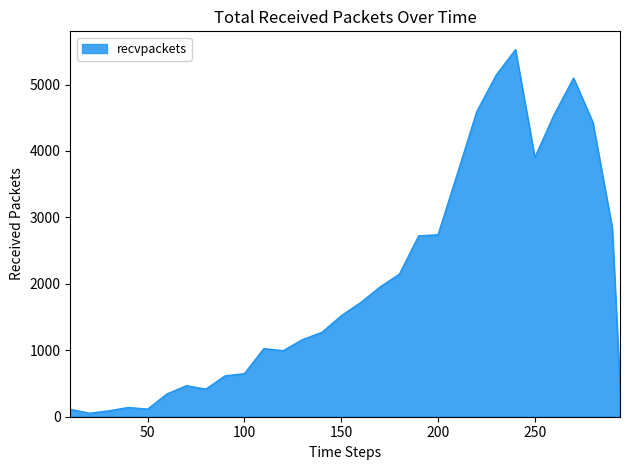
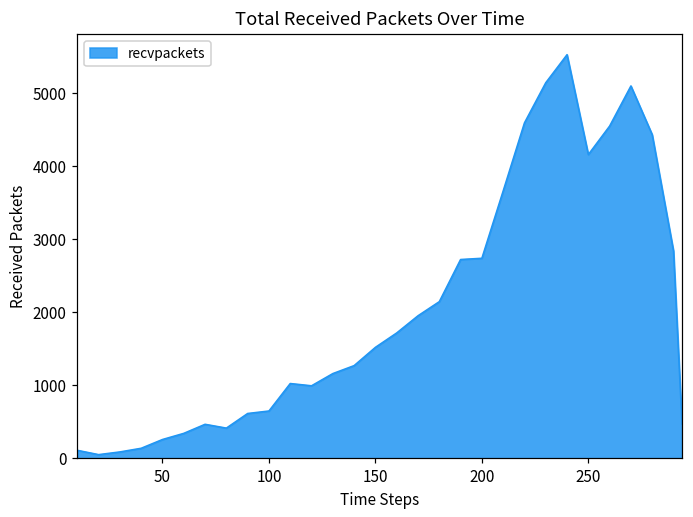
  {
-   "50": 100,
+   "50": 300,
    "100": 600,
    "150": 1500,
    "200": 2700,
-   "250": 3900
+   "250": 4200
  }
